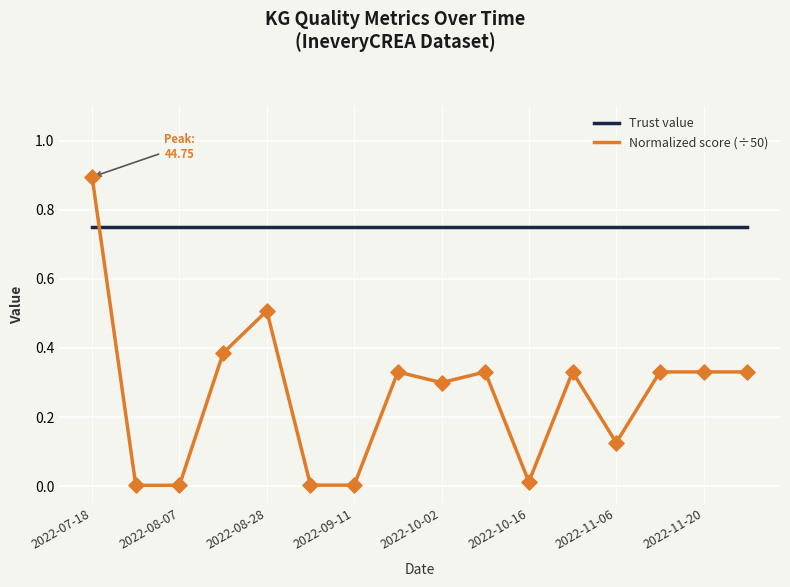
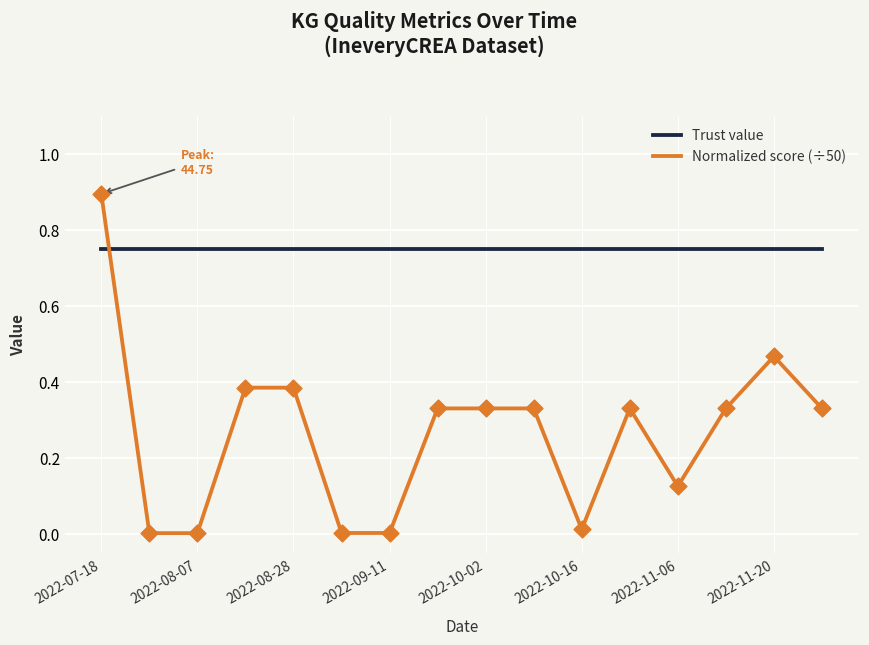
  {
    "Trust value": {
      "2022-07-18": 0.75,
      "2022-08-07": 0.75,
      "2022-08-28": 0.75,
      "2022-09-11": 0.75,
      "2022-10-02": 0.75,
      "2022-10-16": 0.75,
      "2022-11-06": 0.75,
      "2022-11-20": 0.75
    },
    "Normalized score (÷50)": {
      "2022-08-07": 0.00,
-     "2022-08-28": 0.51,
+     "2022-08-28": 0.39,
      "2022-09-11": 0.00,
-     "2022-10-02": 0.30,
+     "2022-10-02": 0.33,
      "2022-10-16": 0.01,
      "2022-11-06": 0.13,
-     "2022-11-20": 0.33
+     "2022-11-20": 0.47
    }
  }
